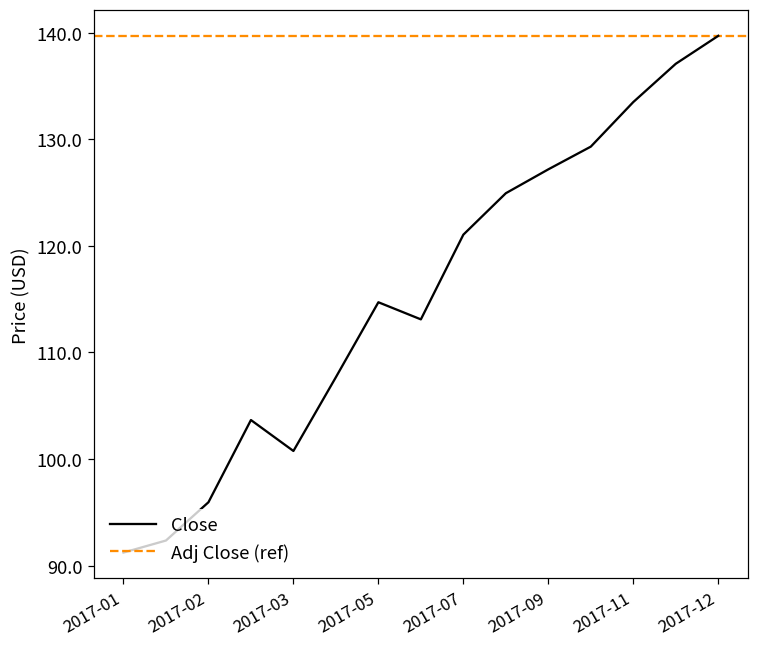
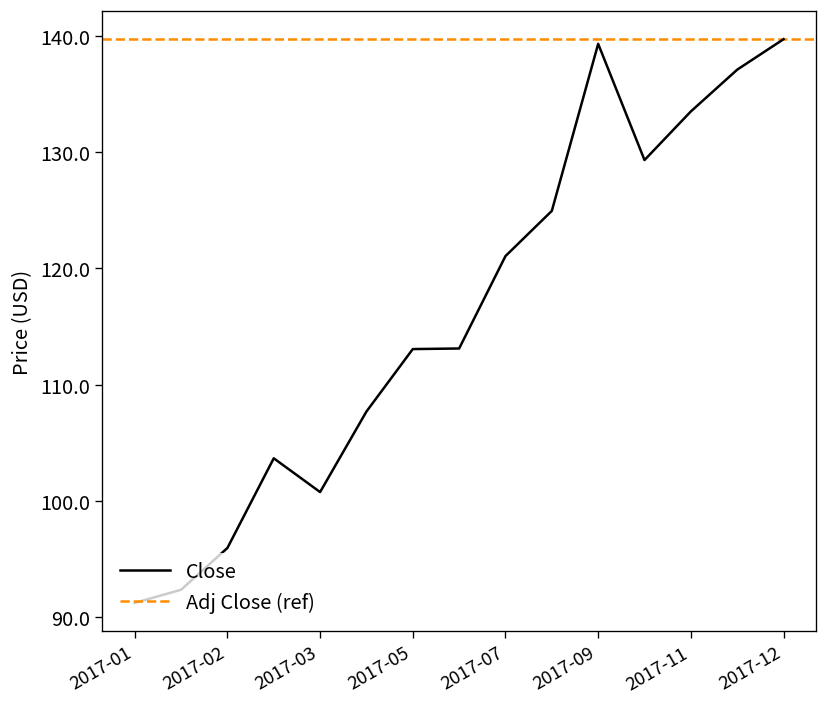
  {
    "2017-02": 96,
    "2017-03": 101,
-   "2017-05": 115,
+   "2017-05": 113,
    "2017-07": 121,
-   "2017-09": 127,
+   "2017-09": 139,
    "2017-11": 133,
    "2017-12": 140
  }
